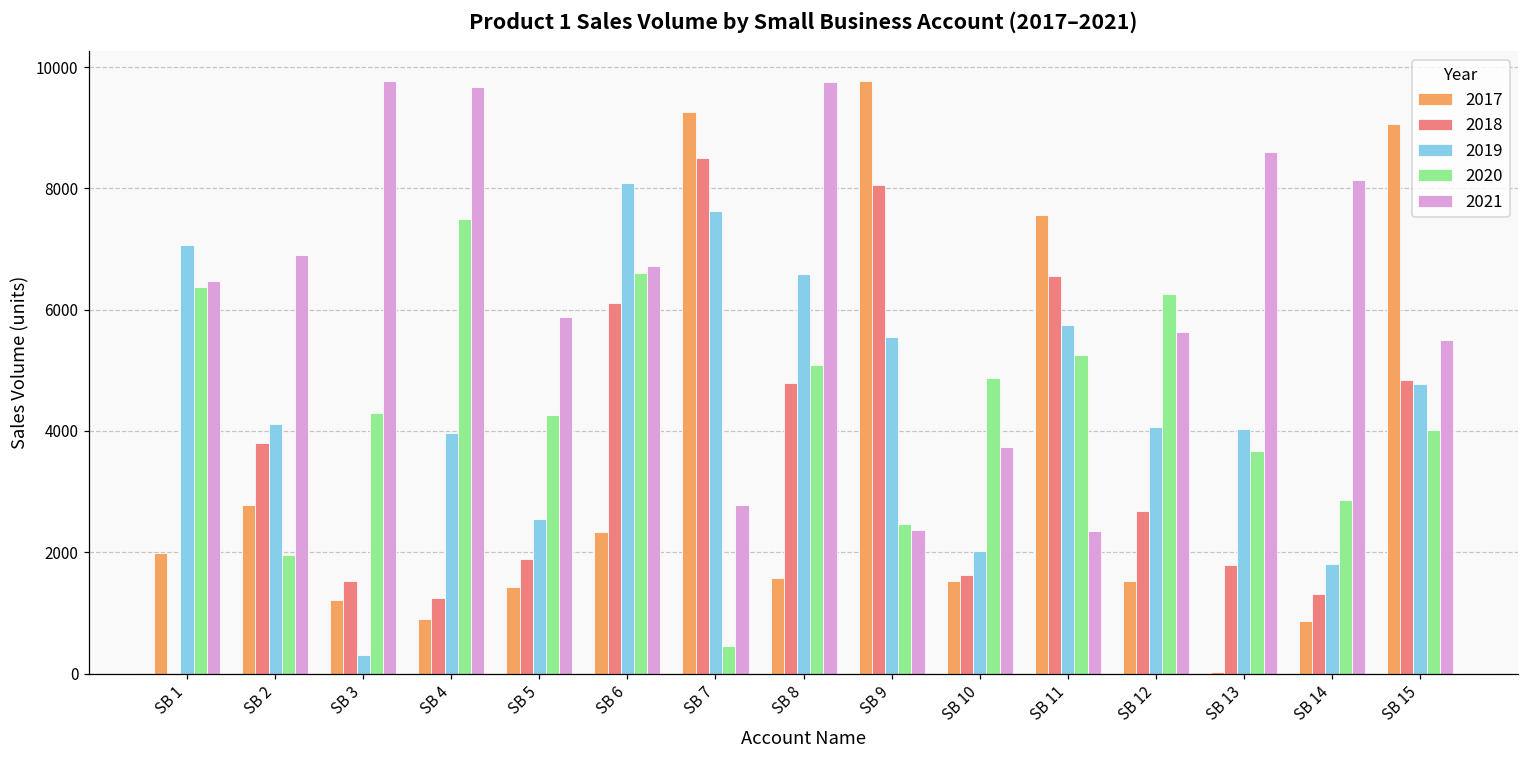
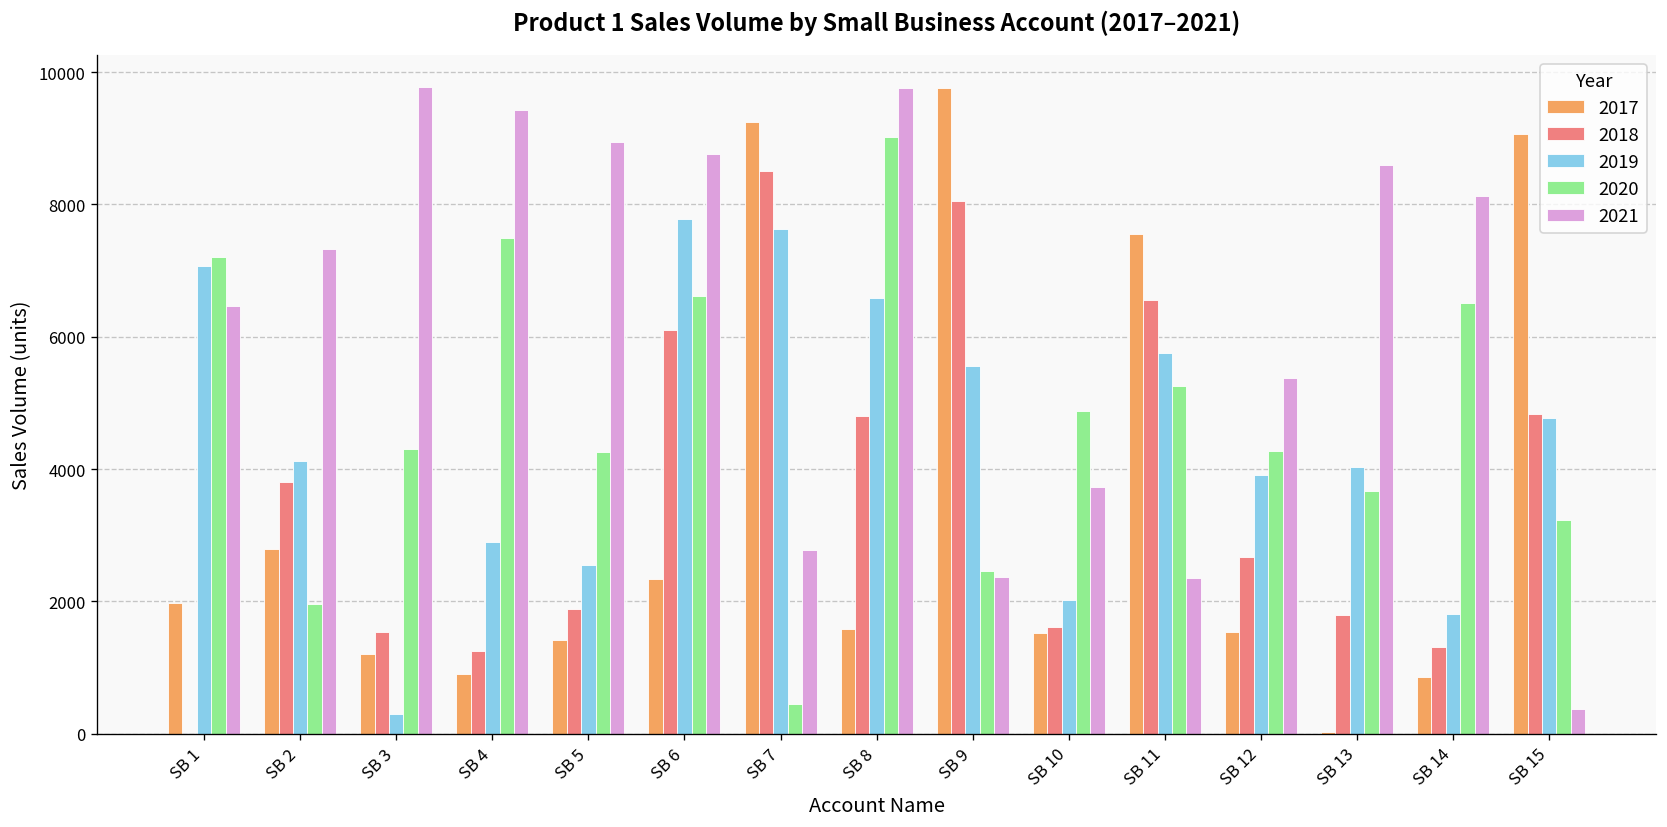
  {
    "2019": {
      "SB 1": 7100,
      "SB 2": 4100,
      "SB 3": 300,
-     "SB 4": 4000,
+     "SB 4": 2900,
      "SB 5": 2600,
-     "SB 6": 8100,
+     "SB 6": 7800,
      "SB 7": 7600,
      "SB 8": 6600,
      "SB 9": 5600,
      "SB 10": 2000,
      "SB 11": 5700,
-     "SB 12": 4100,
+     "SB 12": 3900,
      "SB 13": 4000,
      "SB 14": 1800,
      "SB 15": 4800
    },
    "2020": {
-     "SB 1": 6400,
+     "SB 1": 7200,
      "SB 2": 2000,
      "SB 3": 4300,
      "SB 4": 7500,
      "SB 5": 4300,
      "SB 6": 6600,
      "SB 7": 400,
-     "SB 8": 5100,
+     "SB 8": 9000,
      "SB 9": 2500,
      "SB 10": 4900,
      "SB 11": 5300,
-     "SB 12": 6300,
+     "SB 12": 4300,
      "SB 13": 3700,
-     "SB 14": 2900,
-     "SB 15": 4000
+     "SB 14": 6500,
+     "SB 15": 3200
    },
    "2021": {
      "SB 1": 6500,
-     "SB 2": 6900,
+     "SB 2": 7300,
      "SB 3": 9800,
-     "SB 4": 9700,
-     "SB 5": 5900,
-     "SB 6": 6700,
+     "SB 4": 9400,
+     "SB 5": 8900,
+     "SB 6": 8800,
      "SB 7": 2800,
      "SB 8": 9800,
      "SB 9": 2400,
      "SB 10": 3700,
      "SB 11": 2400,
-     "SB 12": 5600,
+     "SB 12": 5400,
      "SB 13": 8600,
      "SB 14": 8100,
-     "SB 15": 5500
+     "SB 15": 400
    }
  }
